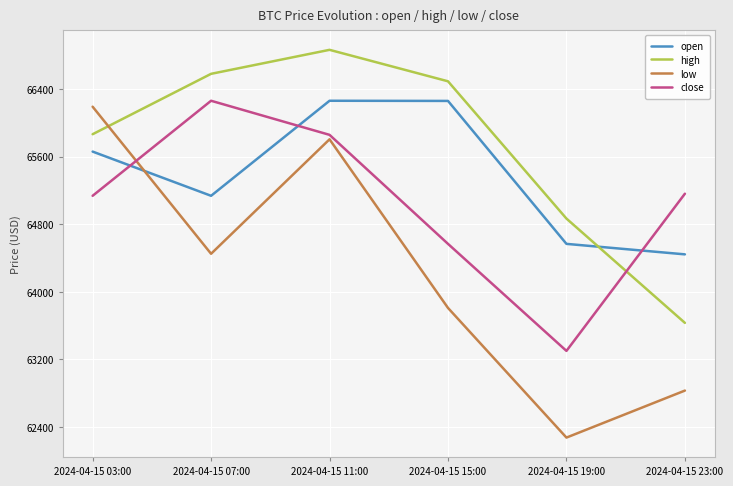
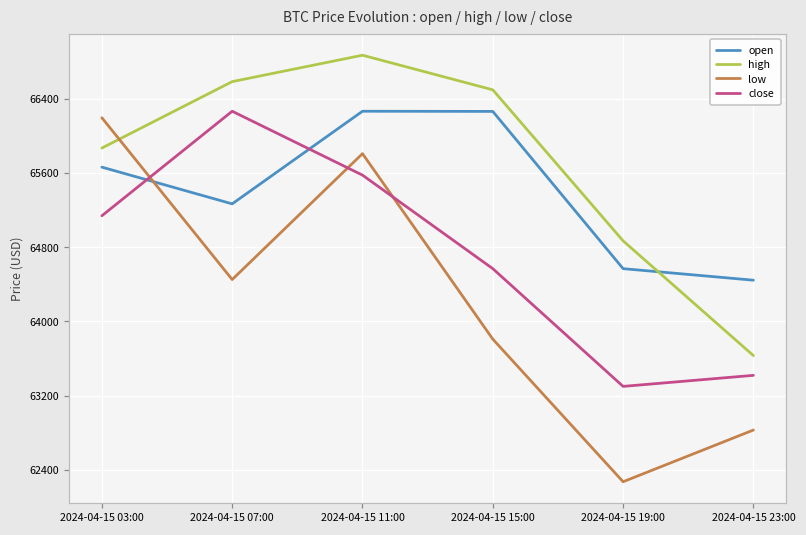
  {
    "open": {
      "2024-04-15 03:00": 65700,
-     "2024-04-15 07:00": 65100,
+     "2024-04-15 07:00": 65300,
      "2024-04-15 11:00": 66300,
      "2024-04-15 15:00": 66300,
      "2024-04-15 19:00": 64600,
      "2024-04-15 23:00": 64400
    },
    "high": {
      "2024-04-15 03:00": 65900,
      "2024-04-15 07:00": 66600,
      "2024-04-15 11:00": 66900,
      "2024-04-15 15:00": 66500,
      "2024-04-15 19:00": 64900,
      "2024-04-15 23:00": 63600
    },
    "low": {
      "2024-04-15 03:00": 66200,
      "2024-04-15 07:00": 64500,
      "2024-04-15 11:00": 65800,
      "2024-04-15 15:00": 63800,
      "2024-04-15 19:00": 62300,
      "2024-04-15 23:00": 62800
    },
    "close": {
      "2024-04-15 03:00": 65100,
      "2024-04-15 07:00": 66300,
-     "2024-04-15 11:00": 65900,
+     "2024-04-15 11:00": 65600,
      "2024-04-15 15:00": 64600,
      "2024-04-15 19:00": 63300,
-     "2024-04-15 23:00": 65200
+     "2024-04-15 23:00": 63400
    }
  }
